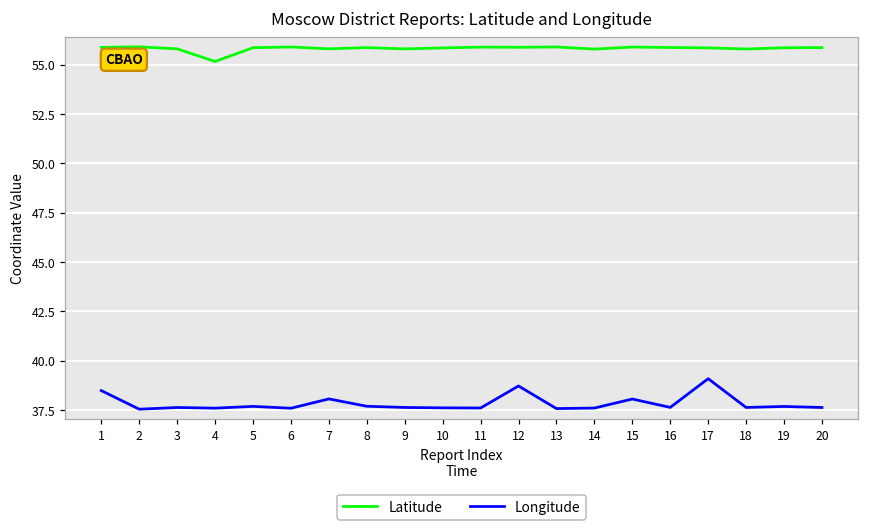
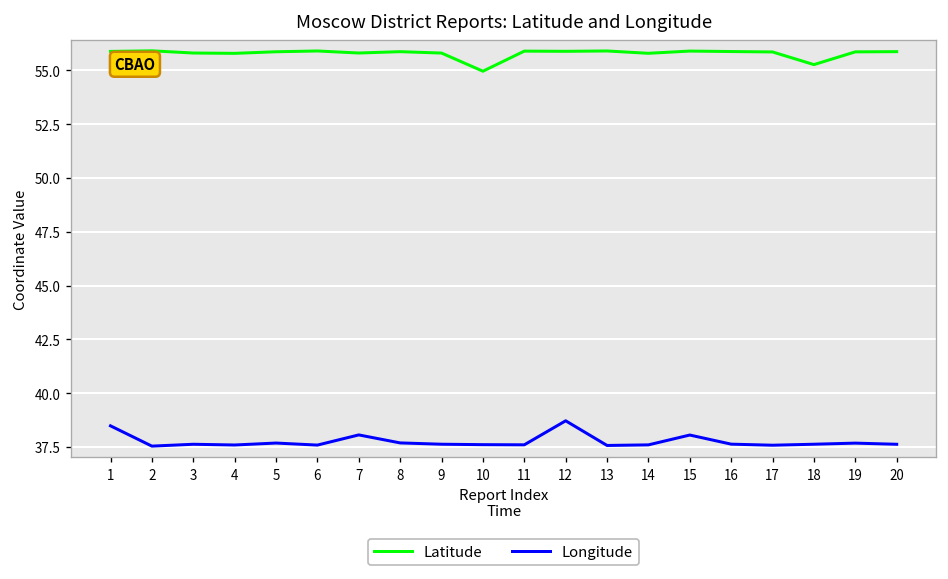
  {
    "Latitude": {
      "1": 55.9,
      "2": 55.9,
      "3": 55.8,
-     "4": 55.2,
+     "4": 55.8,
      "5": 55.9,
      "6": 55.9,
      "7": 55.8,
      "8": 55.9,
      "9": 55.8,
-     "10": 55.9,
+     "10": 55.0,
      "11": 55.9,
      "12": 55.9,
      "13": 55.9,
      "14": 55.8,
      "15": 55.9,
      "16": 55.9,
      "17": 55.9,
-     "18": 55.8,
+     "18": 55.3,
      "19": 55.9,
      "20": 55.9
    },
    "Longitude": {
      "1": 38.5,
      "2": 37.5,
      "3": 37.6,
      "4": 37.6,
      "5": 37.7,
      "6": 37.6,
      "7": 38.1,
      "8": 37.7,
      "9": 37.6,
      "10": 37.6,
      "11": 37.6,
      "12": 38.7,
      "13": 37.6,
      "14": 37.6,
      "15": 38.1,
      "16": 37.6,
-     "17": 39.1,
+     "17": 37.6,
      "18": 37.6,
      "19": 37.7,
      "20": 37.6
    }
  }
